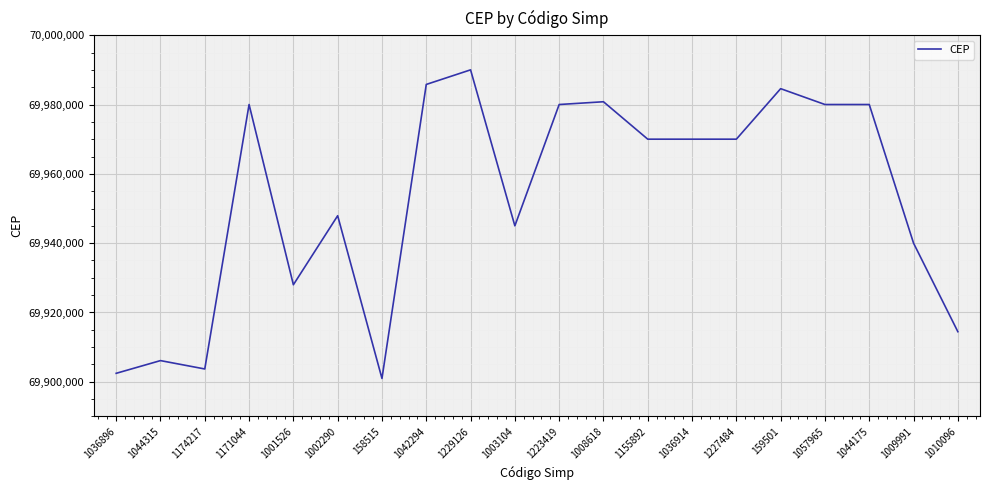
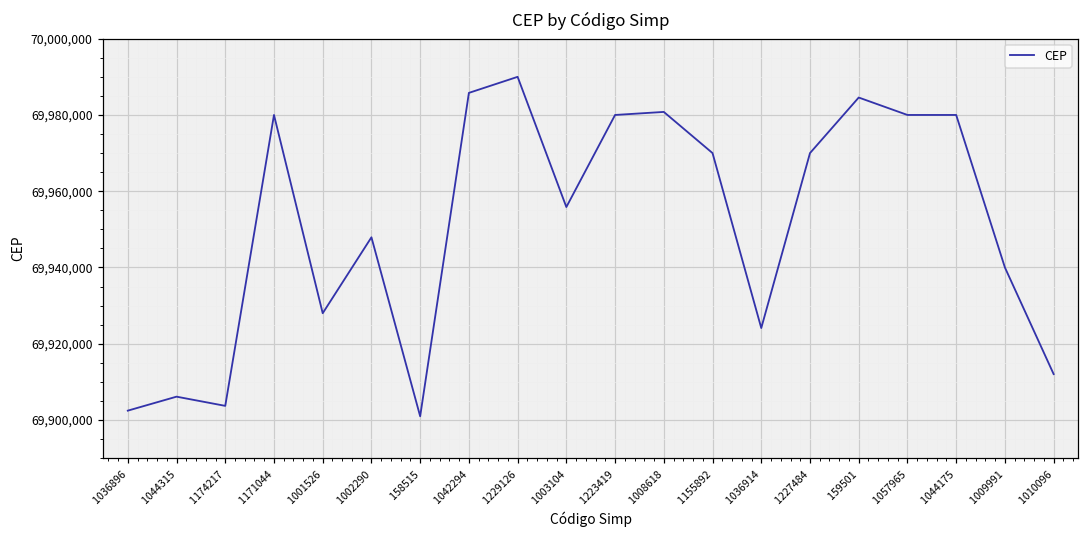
  {
    "1036896": "69,902,000",
    "1044315": "69,906,000",
    "1174217": "69,904,000",
    "1171044": "69,980,000",
    "1001526": "69,928,000",
    "1002290": "69,948,000",
    "158515": "69,901,000",
    "1042294": "69,986,000",
    "1229126": "69,990,000",
-   "1003104": "69,945,000",
+   "1003104": "69,956,000",
    "1223419": "69,980,000",
    "1008618": "69,981,000",
    "1155892": "69,970,000",
-   "1036914": "69,970,000",
+   "1036914": "69,924,000",
    "1227484": "69,970,000",
    "159501": "69,985,000",
    "1057965": "69,980,000",
    "1044175": "69,980,000",
    "1009991": "69,940,000",
-   "1010096": "69,914,000"
+   "1010096": "69,912,000"
  }
